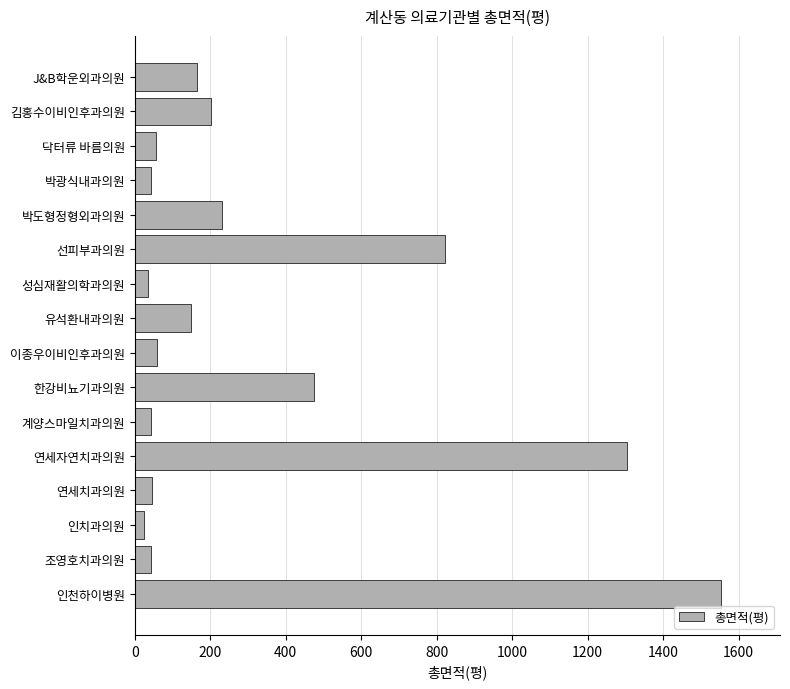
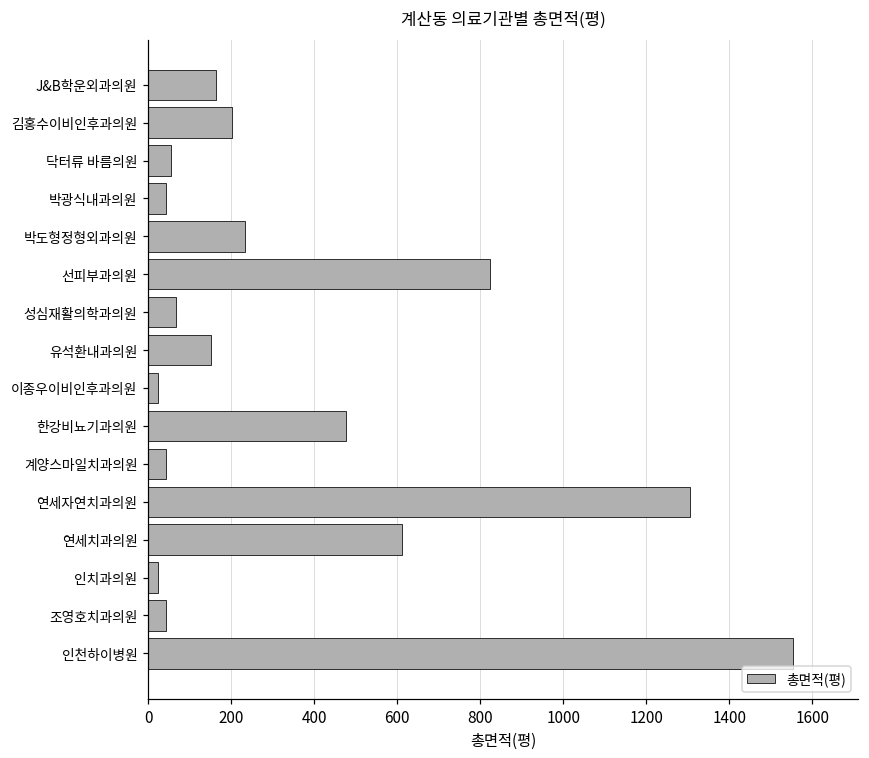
  {
    "J&B학운외과의원": 160,
    "김홍수이비인후과의원": 200,
    "닥터류 바름의원": 60,
    "박광식내과의원": 40,
    "박도형정형외과의원": 230,
    "선피부과의원": 820,
-   "성심재활의학과의원": 40,
+   "성심재활의학과의원": 70,
    "유석환내과의원": 150,
-   "이종우이비인후과의원": 60,
+   "이종우이비인후과의원": 20,
    "한강비뇨기과의원": 480,
    "계양스마일치과의원": 40,
    "연세자연치과의원": 1310,
-   "연세치과의원": 50,
+   "연세치과의원": 610,
    "인치과의원": 20,
    "조영호치과의원": 40,
    "인천하이병원": 1550
  }
